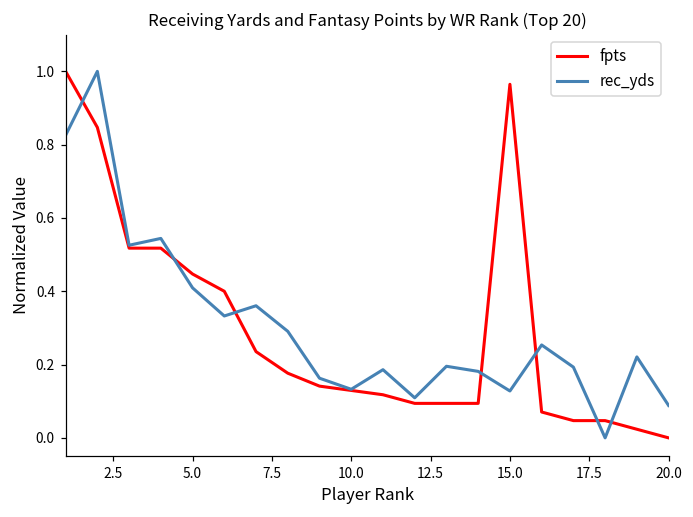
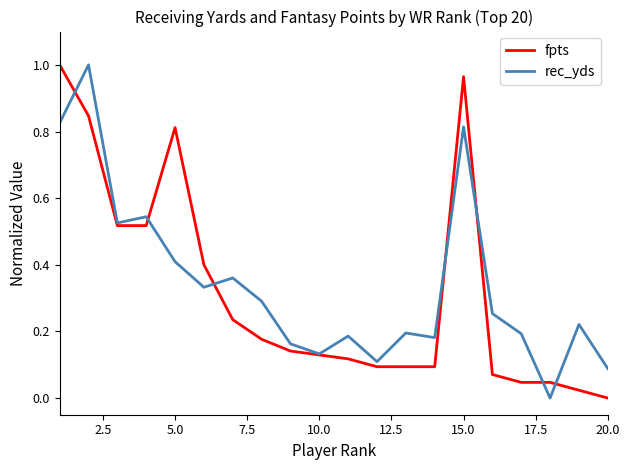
  {
    "fpts": {
-     "5.0": 0.45,
+     "5.0": 0.81,
      "15.0": 0.96,
      "20.0": 0.00
    },
    "rec_yds": {
      "5.0": 0.41,
-     "15.0": 0.13,
+     "15.0": 0.81,
      "20.0": 0.09
    }
  }
